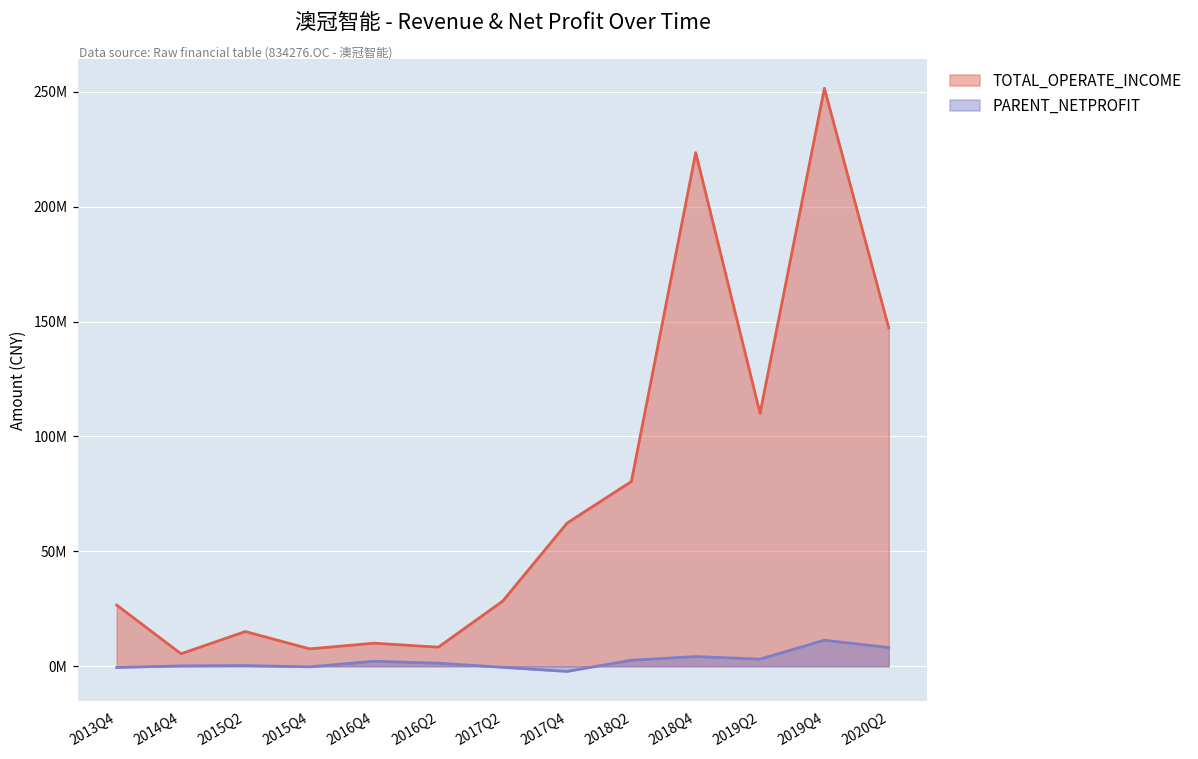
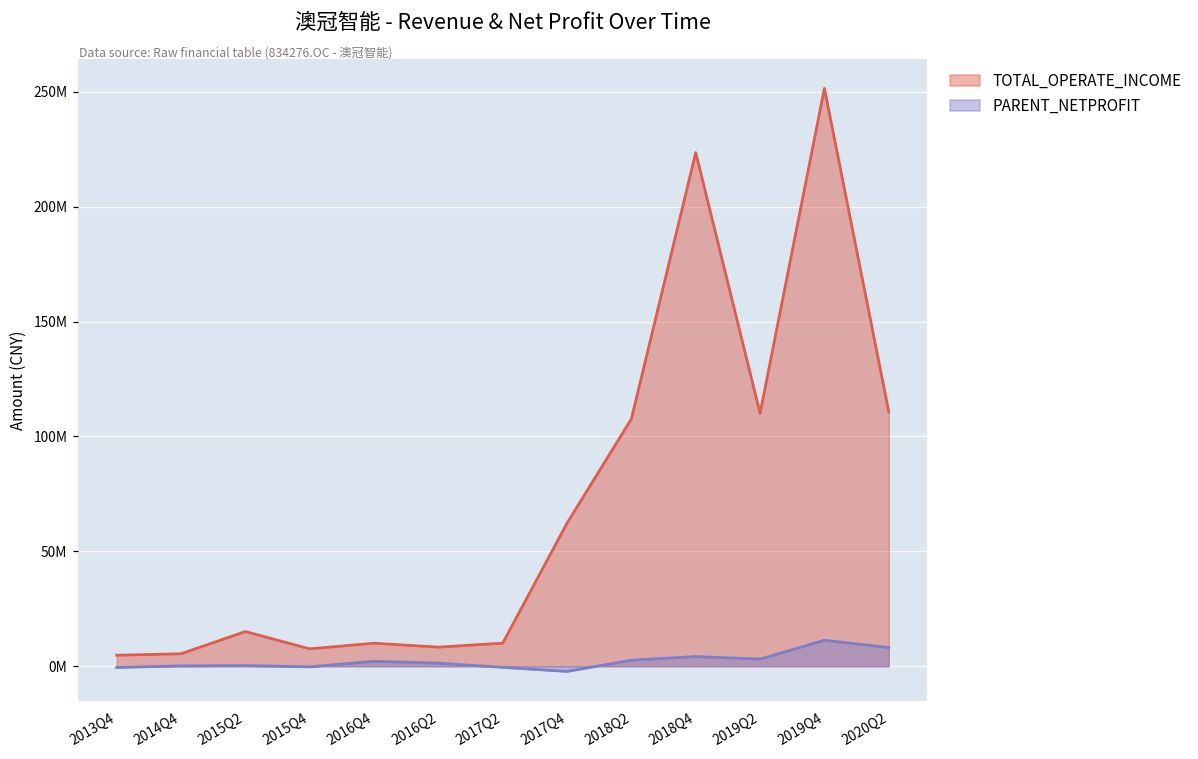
  {
    "TOTAL_OPERATE_INCOME": {
-     "2013Q4": 27000000,
+     "2013Q4": 5000000,
      "2014Q4": 5000000,
      "2015Q2": 15000000,
      "2015Q4": 8000000,
      "2016Q4": 10000000,
      "2016Q2": 8000000,
-     "2017Q2": 28000000,
+     "2017Q2": 10000000,
      "2017Q4": 62000000,
-     "2018Q2": 80000000,
+     "2018Q2": 108000000,
      "2018Q4": 224000000,
      "2019Q2": 110000000,
      "2019Q4": 252000000,
-     "2020Q2": 147000000
+     "2020Q2": 111000000
    }
  }
